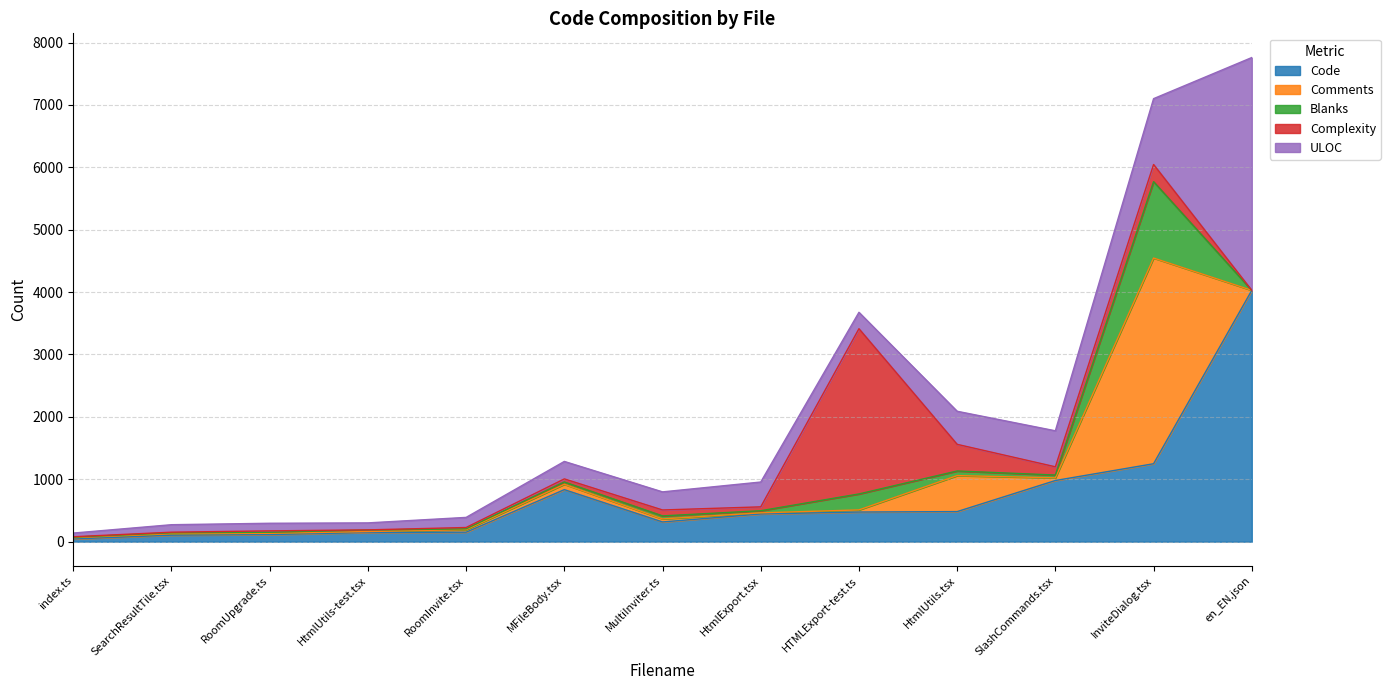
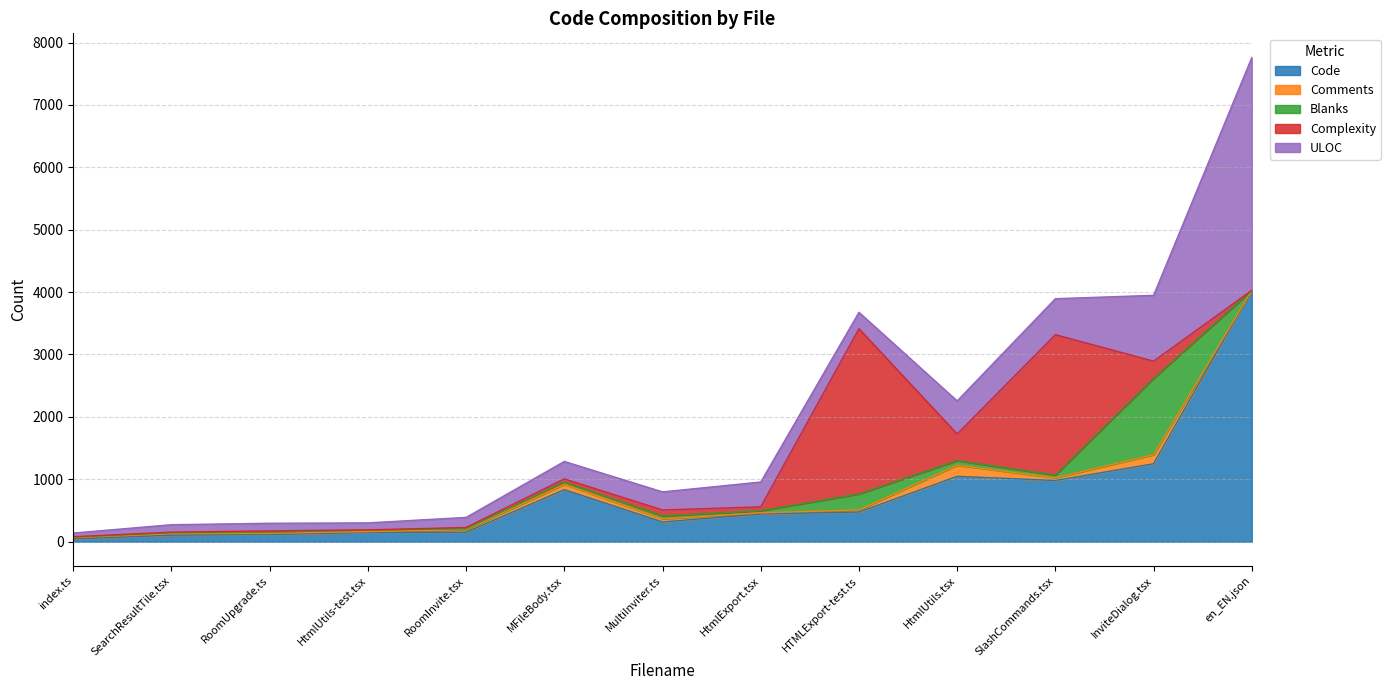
  {
    "Code": {
      "MFileBody.tsx": 800,
      "MultiInviter.ts": 300,
-     "HtmlUtils.tsx": 500,
+     "HtmlUtils.tsx": 1000,
      "SlashCommands.tsx": 1000,
      "InviteDialog.tsx": 1200
    },
    "Comments": {
      "MultiInviter.ts": 0,
-     "HtmlUtils.tsx": 600,
+     "HtmlUtils.tsx": 200,
      "SlashCommands.tsx": 0,
-     "InviteDialog.tsx": 3300
+     "InviteDialog.tsx": 100
    },
    "Blanks": {
      "MultiInviter.ts": 0,
      "HTMLExport-test.ts": 300,
      "HtmlUtils.tsx": 100,
      "SlashCommands.tsx": 0,
      "InviteDialog.tsx": 1200
    },
    "Complexity": {
      "MFileBody.tsx": 0,
      "MultiInviter.ts": 100,
      "HtmlExport.tsx": 100,
      "HTMLExport-test.ts": 2600,
      "HtmlUtils.tsx": 400,
-     "SlashCommands.tsx": 100,
+     "SlashCommands.tsx": 2200,
      "InviteDialog.tsx": 300
    },
    "ULOC": {
      "index.ts": 100,
      "SearchResultTile.tsx": 100,
      "RoomUpgrade.ts": 100,
      "HtmlUtils-test.tsx": 100,
      "RoomInvite.tsx": 200,
      "MFileBody.tsx": 300,
      "MultiInviter.ts": 300,
      "HtmlExport.tsx": 400,
      "HTMLExport-test.ts": 300,
      "HtmlUtils.tsx": 500,
      "SlashCommands.tsx": 600,
      "InviteDialog.tsx": 1100,
      "en_EN.json": 3700
    }
  }
